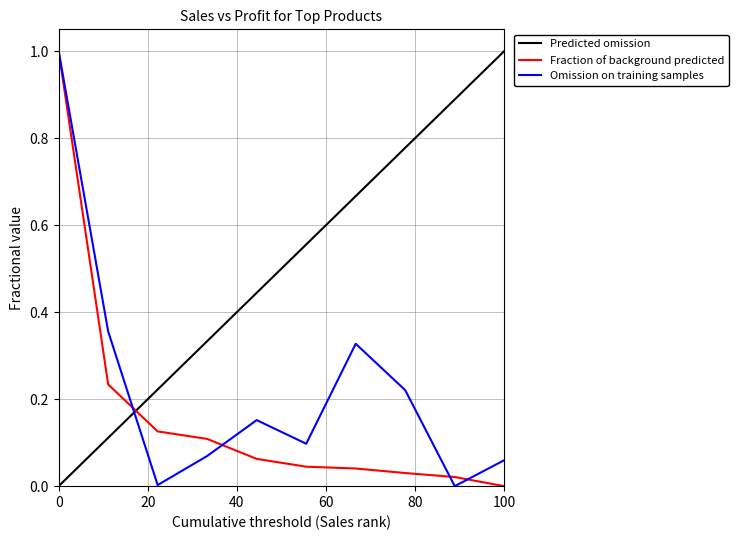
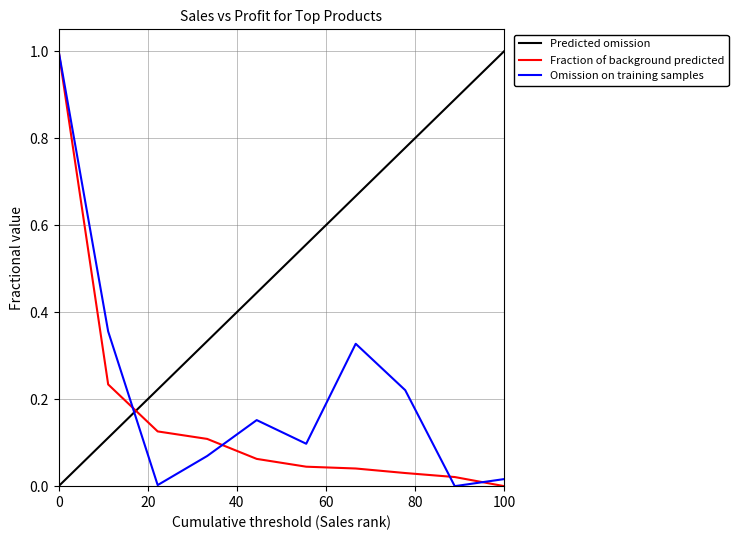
  {
    "Predicted omission": {
      "0": 0.00,
      "100": 1.00
    },
    "Fraction of background predicted": {
      "100": 0.00
    },
    "Omission on training samples": {
-     "100": 0.06
+     "100": 0.02
    }
  }
